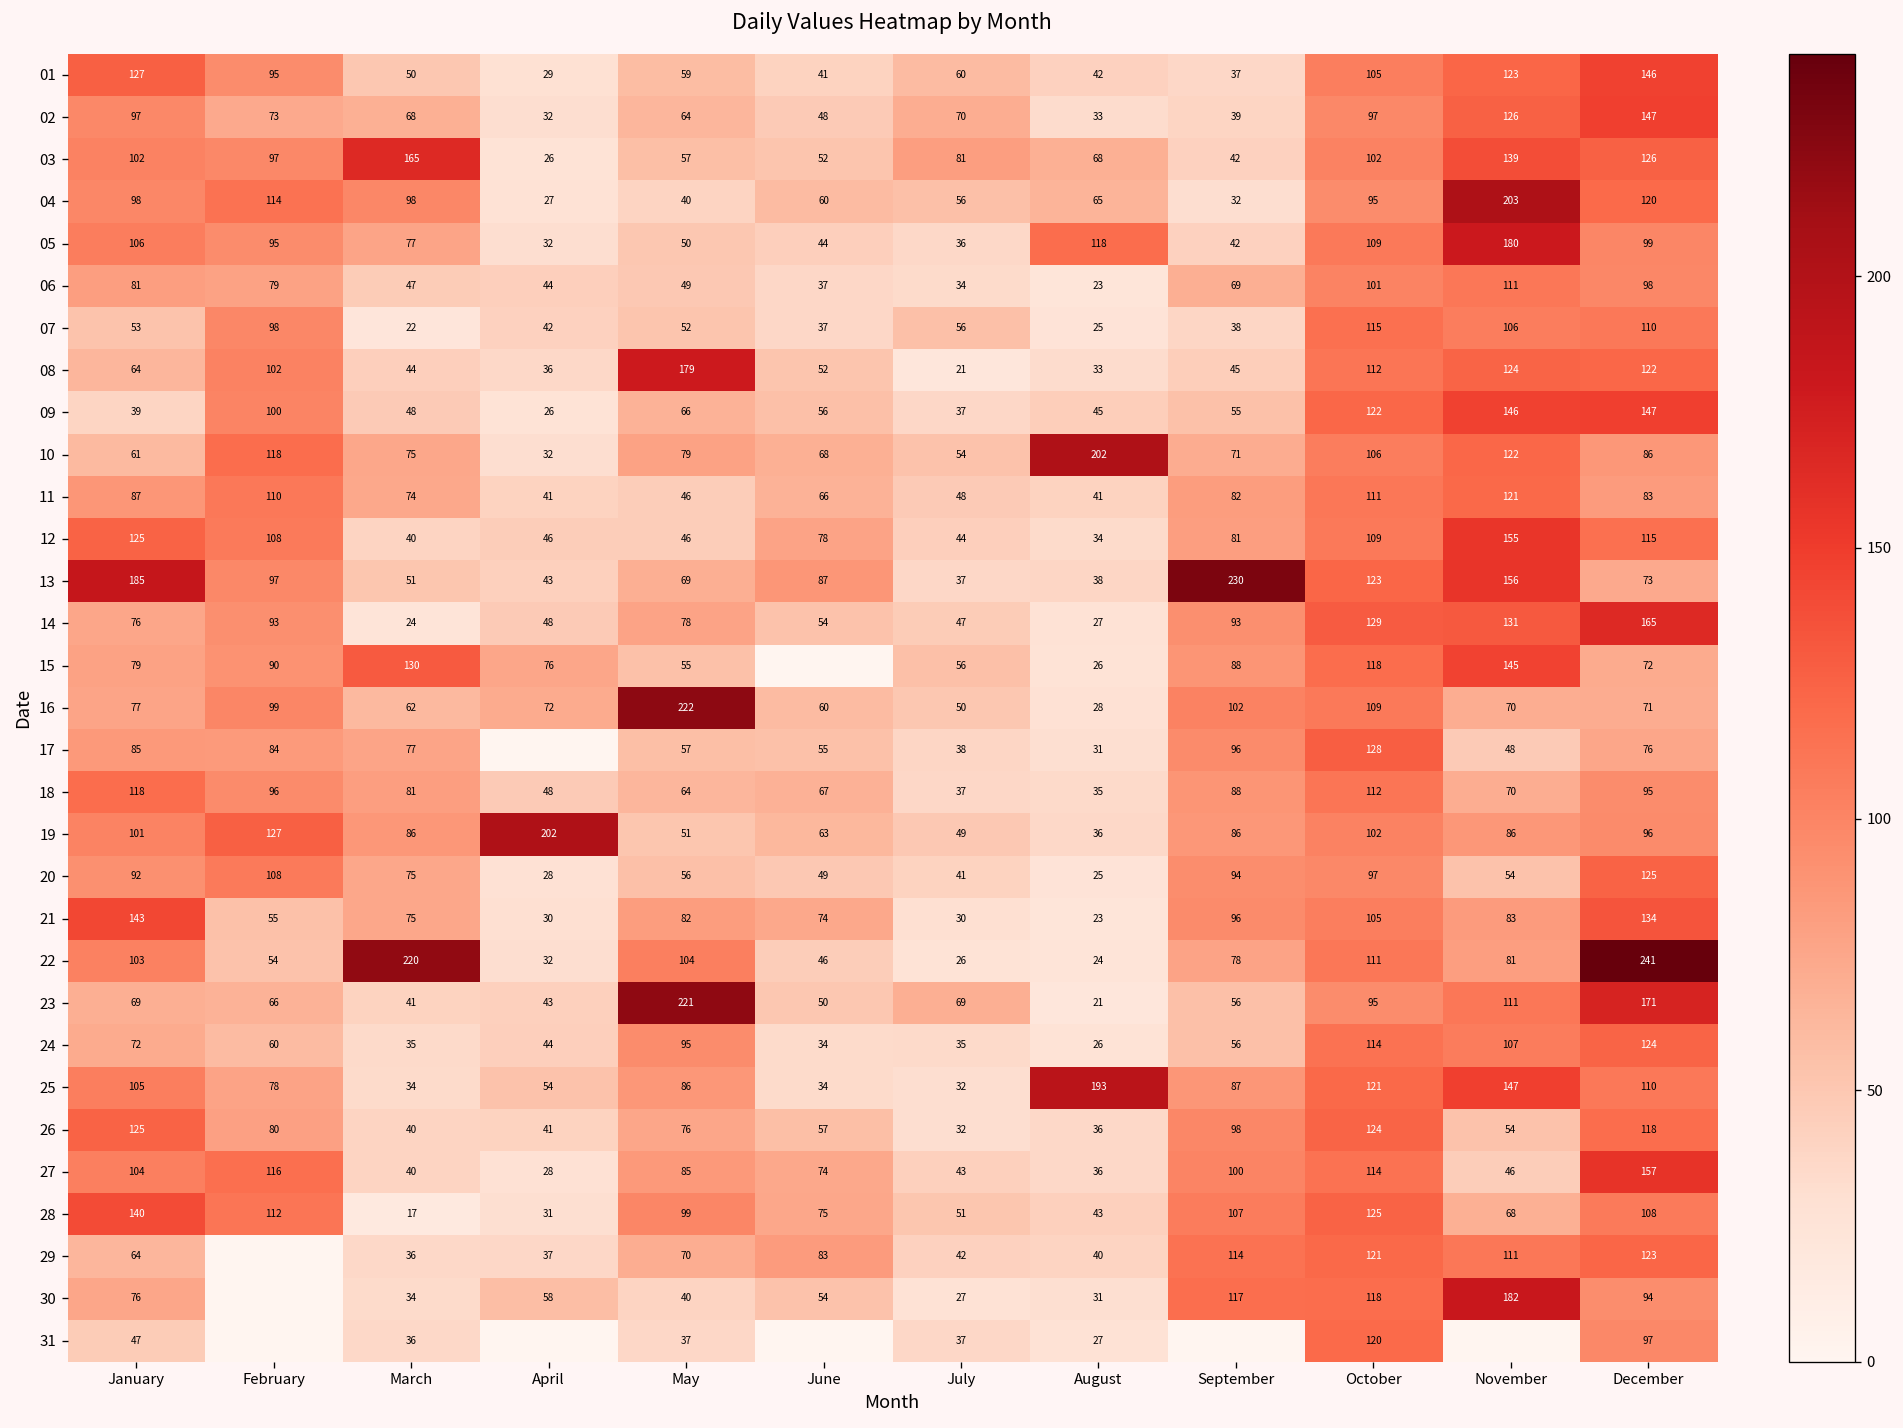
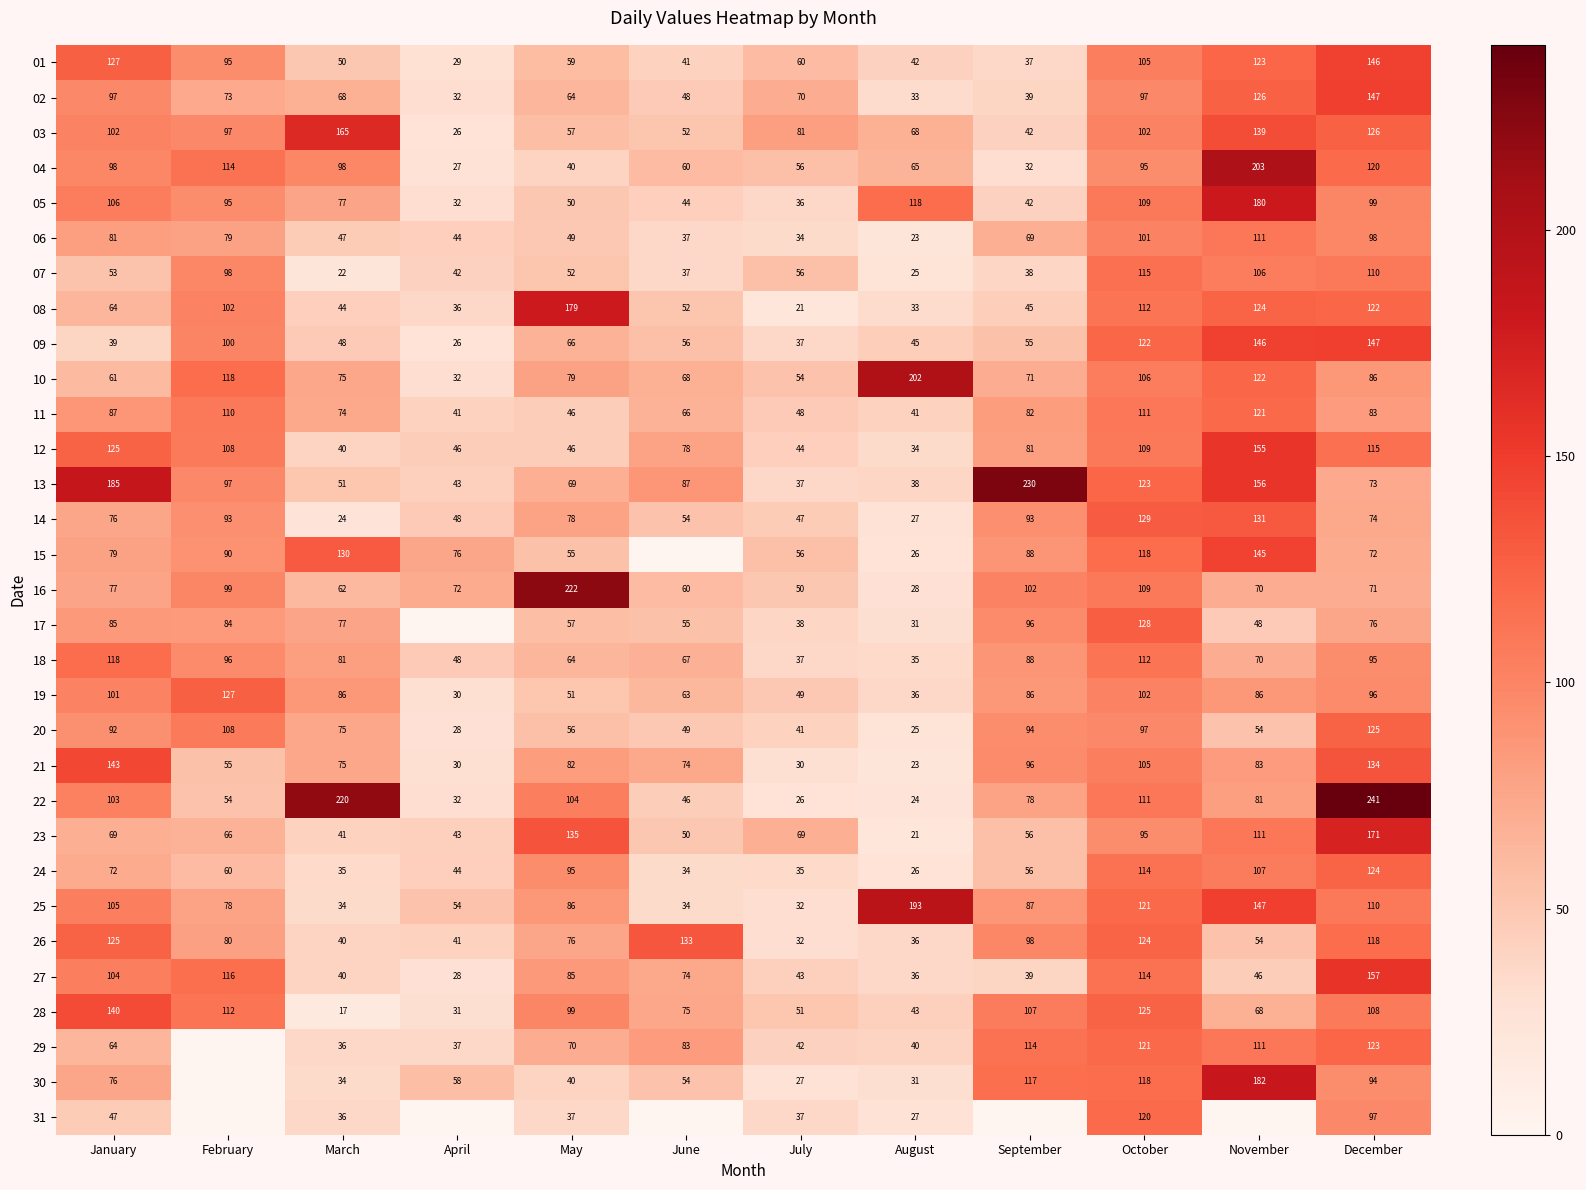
  {
    "14": {
      "January": 76,
      "February": 93,
      "March": 24,
      "April": 48,
      "May": 78,
      "June": 54,
      "July": 47,
      "August": 27,
      "September": 93,
      "October": 129,
      "November": 131,
-     "December": 165
+     "December": 74
    },
    "19": {
      "January": 101,
      "February": 127,
      "March": 86,
-     "April": 202,
+     "April": 30,
      "May": 51,
      "June": 63,
      "July": 49,
      "August": 36,
      "September": 86,
      "October": 102,
      "November": 86,
      "December": 96
    },
    "23": {
      "January": 69,
      "February": 66,
      "March": 41,
      "April": 43,
-     "May": 221,
+     "May": 135,
      "June": 50,
      "July": 69,
      "August": 21,
      "September": 56,
      "October": 95,
      "November": 111,
      "December": 171
    },
    "26": {
      "January": 125,
      "February": 80,
      "March": 40,
      "April": 41,
      "May": 76,
-     "June": 57,
+     "June": 133,
      "July": 32,
      "August": 36,
      "September": 98,
      "October": 124,
      "November": 54,
      "December": 118
    },
    "27": {
      "January": 104,
      "February": 116,
      "March": 40,
      "April": 28,
      "May": 85,
      "June": 74,
      "July": 43,
      "August": 36,
-     "September": 100,
+     "September": 39,
      "October": 114,
      "November": 46,
      "December": 157
    }
  }
